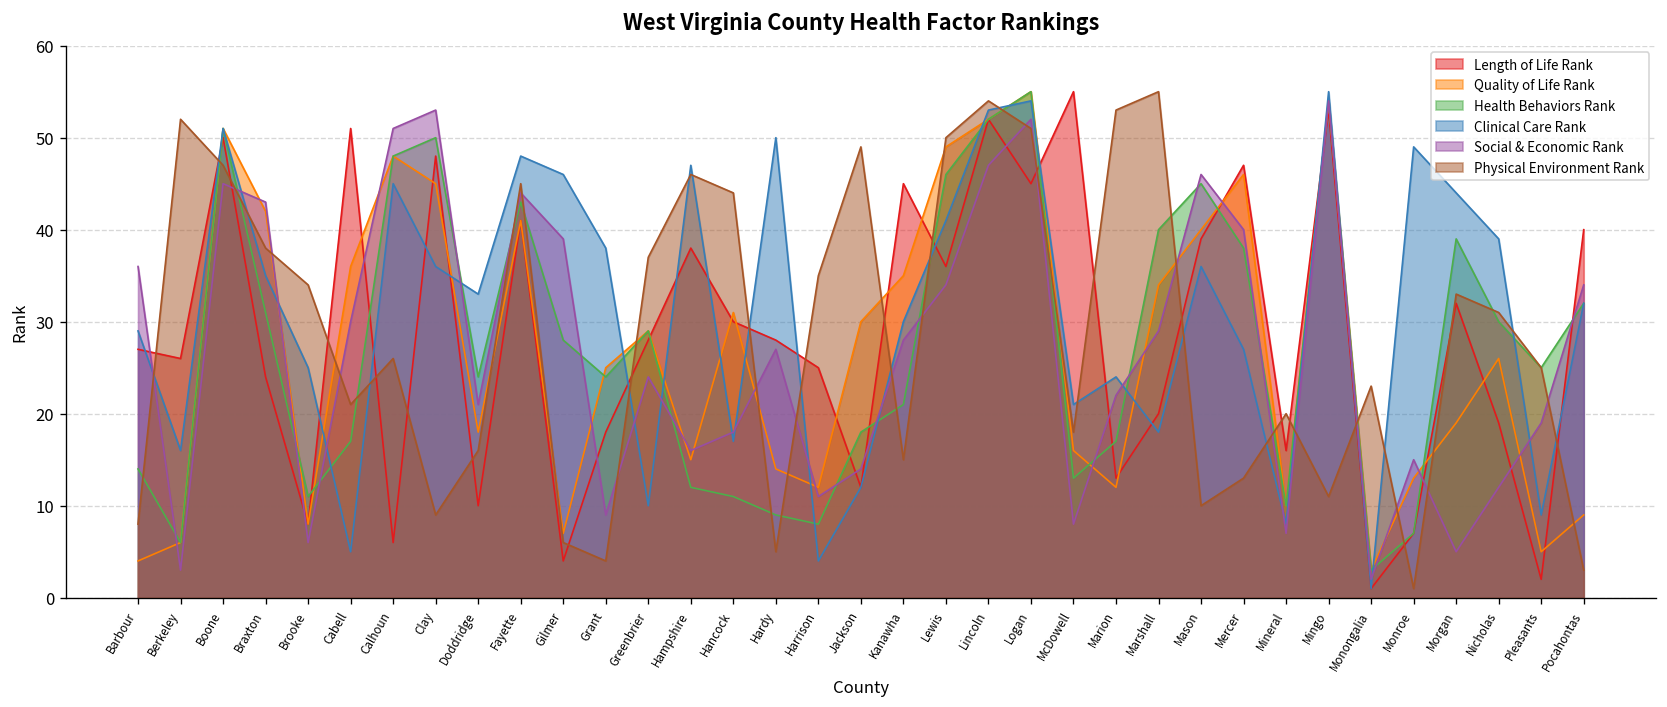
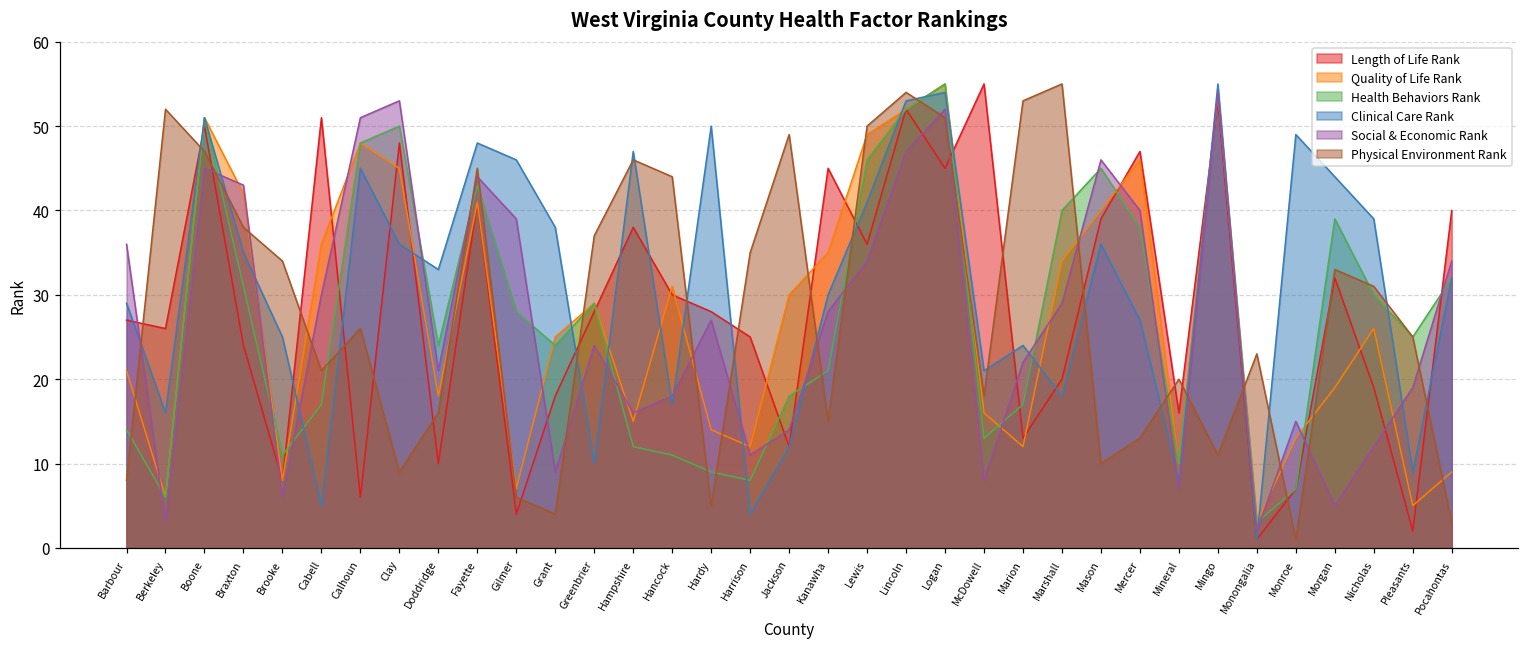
  {
    "Length of Life Rank": {
      "Barbour": 27,
      "Berkeley": 26,
      "Boone": 50,
      "Braxton": 24,
      "Cabell": 51,
      "Calhoun": 6,
      "Clay": 48,
      "Doddridge": 10,
      "Gilmer": 4,
      "Grant": 18,
      "Greenbrier": 28,
      "Hampshire": 38,
      "Hancock": 30,
      "Hardy": 28,
      "Harrison": 25,
      "Kanawha": 45,
      "Lewis": 36,
      "Logan": 45,
      "McDowell": 55,
      "Marion": 13,
      "Marshall": 20,
      "Mason": 39,
      "Mercer": 47,
      "Mineral": 16,
      "Mingo": 53,
      "Morgan": 32,
      "Nicholas": 19,
      "Pleasants": 2,
      "Pocahontas": 40
    },
    "Quality of Life Rank": {
-     "Barbour": 4,
+     "Barbour": 21,
      "Braxton": 42,
      "Cabell": 36,
      "Clay": 45,
      "Doddridge": 18,
      "Gilmer": 7,
      "Grant": 25,
      "Hampshire": 15,
      "Hancock": 31,
      "Hardy": 14,
      "Harrison": 12,
      "Jackson": 30,
      "Kanawha": 35,
      "Lewis": 49,
      "McDowell": 16,
      "Marion": 12,
      "Marshall": 34,
      "Mason": 40,
      "Mercer": 46,
      "Monroe": 13,
      "Morgan": 19,
      "Nicholas": 26,
      "Pleasants": 5,
      "Pocahontas": 9
    },
    "Health Behaviors Rank": {
      "Barbour": 14,
      "Braxton": 31,
      "Brooke": 11,
      "Cabell": 17,
      "Clay": 50,
      "Doddridge": 24,
      "Fayette": 43,
      "Gilmer": 28,
      "Grant": 24,
      "Hampshire": 12,
      "Hancock": 11,
      "Hardy": 9,
      "Harrison": 8,
      "Jackson": 18,
      "Kanawha": 21,
      "Lewis": 46,
      "McDowell": 13,
      "Marion": 17,
      "Marshall": 40,
      "Mason": 45,
      "Mercer": 38,
      "Morgan": 39,
      "Nicholas": 30
    },
    "Clinical Care Rank": {
      "Barbour": 29,
      "Berkeley": 16,
      "Braxton": 35,
      "Brooke": 25,
      "Cabell": 5,
      "Calhoun": 45,
      "Clay": 36,
      "Doddridge": 33,
      "Fayette": 48,
      "Gilmer": 46,
      "Grant": 38,
      "Greenbrier": 10,
      "Hampshire": 47,
      "Hancock": 17,
      "Hardy": 50,
      "Harrison": 4,
      "Kanawha": 30,
      "Lewis": 41,
      "Lincoln": 53,
      "Logan": 54,
      "McDowell": 21,
      "Marion": 24,
      "Marshall": 18,
      "Mason": 36,
      "Mercer": 27,
      "Mineral": 8,
      "Mingo": 55,
      "Monroe": 49,
      "Morgan": 44,
      "Nicholas": 39,
      "Pleasants": 9
    },
    "Social & Economic Rank": {
      "Barbour": 36,
      "Berkeley": 3,
      "Boone": 45,
      "Braxton": 43,
      "Brooke": 6,
      "Cabell": 30,
      "Calhoun": 51,
      "Clay": 53,
      "Doddridge": 21,
      "Fayette": 44,
      "Gilmer": 39,
      "Grant": 9,
      "Greenbrier": 24,
      "Hampshire": 16,
      "Hancock": 18,
      "Hardy": 27,
      "Harrison": 11,
      "Jackson": 14,
      "Kanawha": 28,
      "Lewis": 34,
      "Lincoln": 47,
      "Logan": 52,
      "McDowell": 8,
      "Marion": 22,
      "Marshall": 29,
      "Mason": 46,
      "Mercer": 40,
      "Mineral": 7,
      "Monongalia": 2,
      "Monroe": 15,
      "Morgan": 5,
      "Nicholas": 12,
      "Pleasants": 19,
      "Pocahontas": 34
    },
    "Physical Environment Rank": {
      "Barbour": 8,
      "Berkeley": 52,
      "Boone": 47,
      "Braxton": 38,
      "Brooke": 34,
      "Cabell": 21,
      "Calhoun": 26,
      "Clay": 9,
      "Doddridge": 16,
      "Fayette": 45,
      "Gilmer": 6,
      "Grant": 4,
      "Greenbrier": 37,
      "Hampshire": 46,
      "Hancock": 44,
      "Hardy": 5,
      "Harrison": 35,
      "Jackson": 49,
      "Kanawha": 15,
      "Lewis": 50,
      "Lincoln": 54,
      "Logan": 51,
      "McDowell": 18,
      "Marion": 53,
      "Marshall": 55,
      "Mason": 10,
      "Mercer": 13,
      "Mineral": 20,
      "Mingo": 11,
      "Monongalia": 23,
      "Monroe": 1,
      "Morgan": 33,
      "Nicholas": 31,
      "Pocahontas": 3
    }
  }
